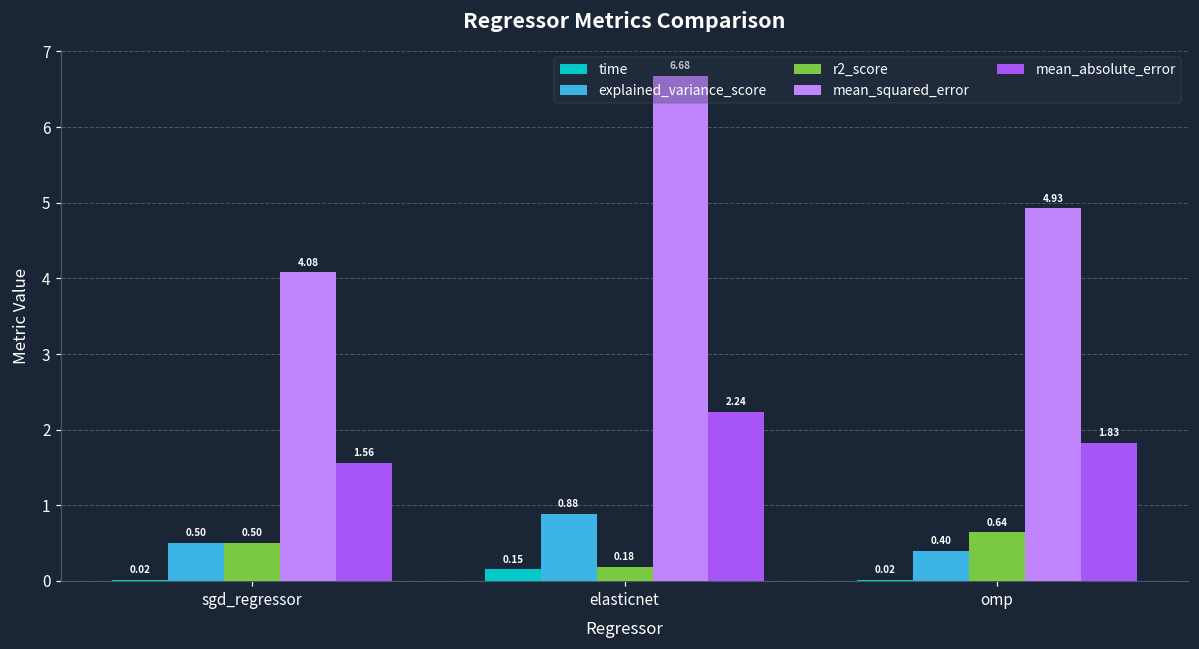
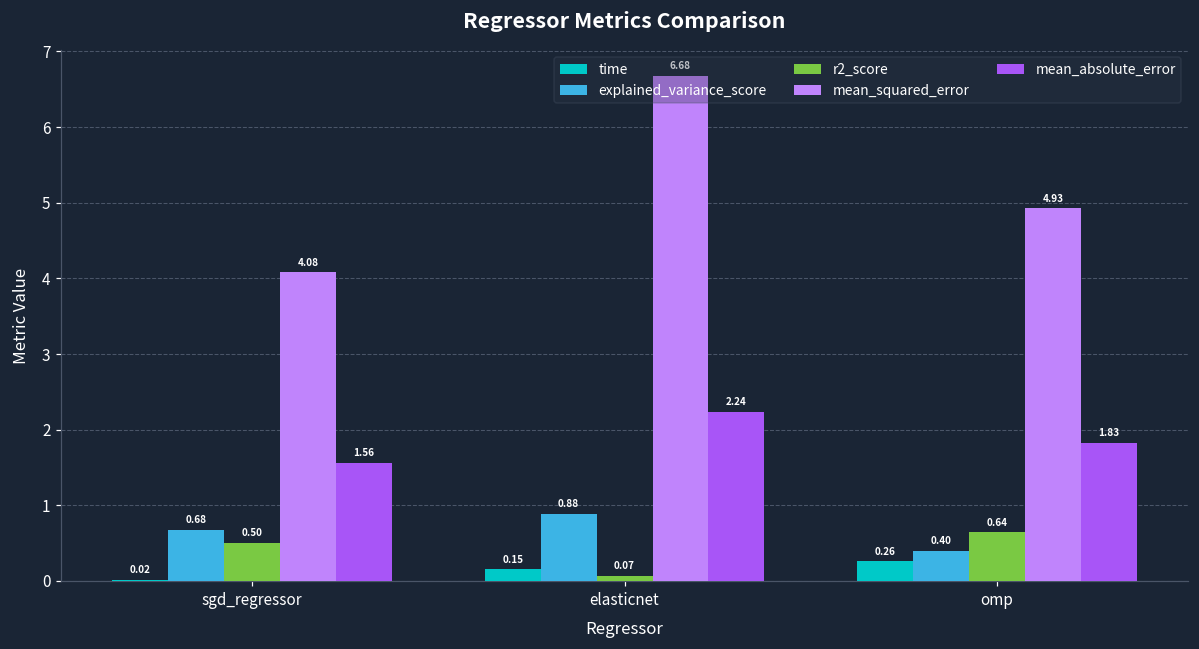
  {
    "time": {
      "sgd_regressor": 0.02,
      "elasticnet": 0.15,
-     "omp": 0.02
+     "omp": 0.26
    },
    "explained_variance_score": {
-     "sgd_regressor": 0.50,
+     "sgd_regressor": 0.68,
      "elasticnet": 0.88,
      "omp": 0.40
    },
    "r2_score": {
      "sgd_regressor": 0.50,
-     "elasticnet": 0.18,
+     "elasticnet": 0.07,
      "omp": 0.64
    }
  }
